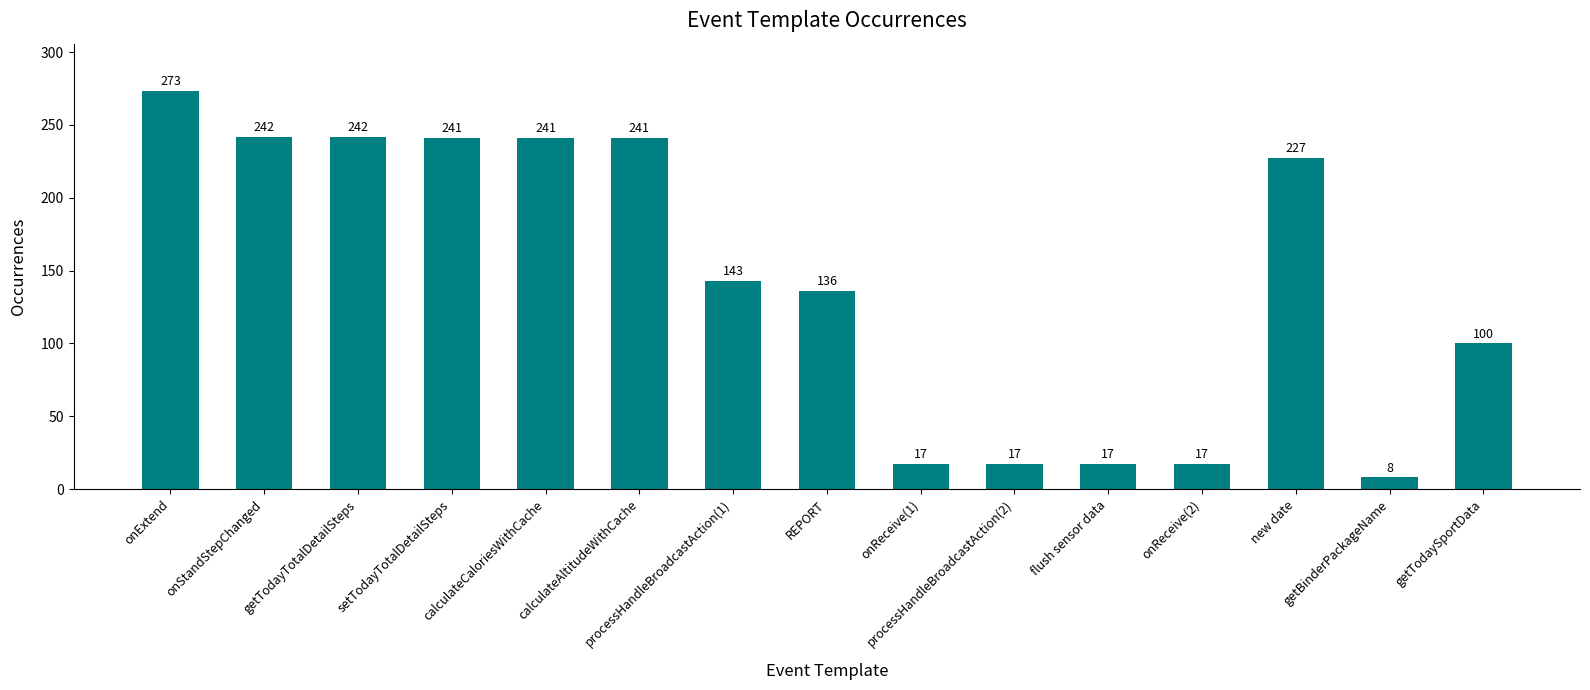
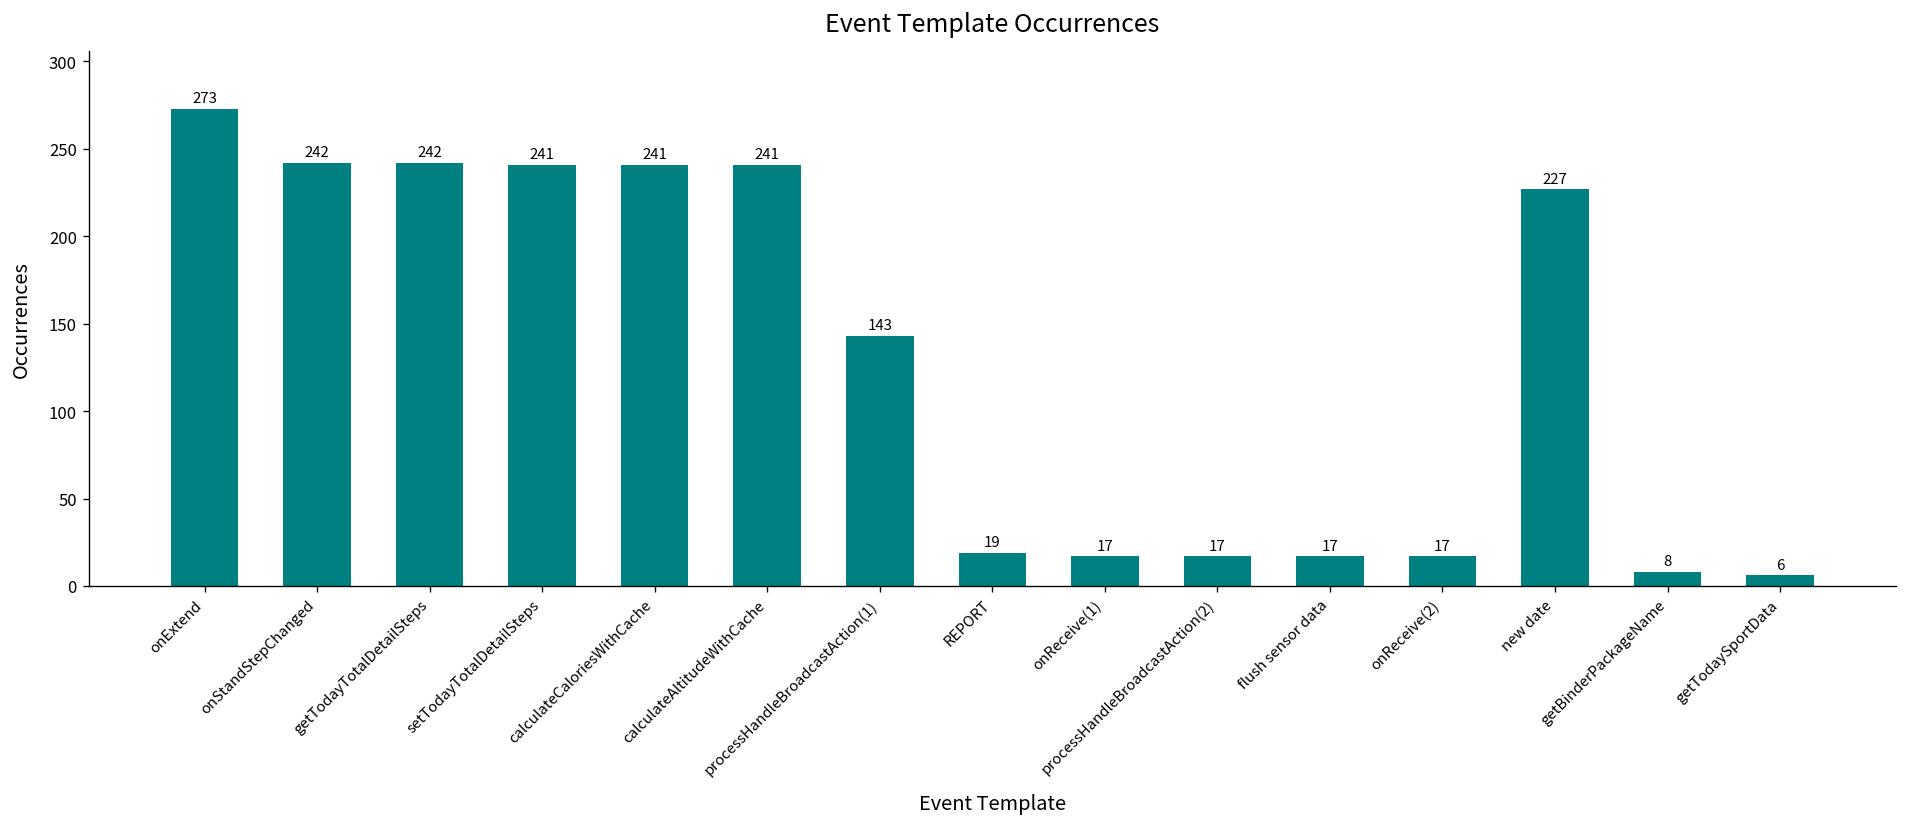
  {
    "onExtend": 273,
    "onStandStepChanged": 242,
    "getTodayTotalDetailSteps": 242,
    "setTodayTotalDetailSteps": 241,
    "calculateCaloriesWithCache": 241,
    "calculateAltitudeWithCache": 241,
    "processHandleBroadcastAction(1)": 143,
-   "REPORT": 136,
+   "REPORT": 19,
    "onReceive(1)": 17,
    "processHandleBroadcastAction(2)": 17,
    "flush sensor data": 17,
    "onReceive(2)": 17,
    "new date": 227,
    "getBinderPackageName": 8,
-   "getTodaySportData": 100
+   "getTodaySportData": 6
  }
